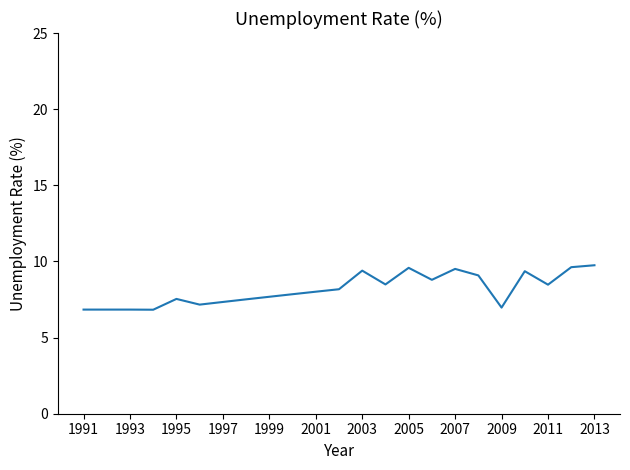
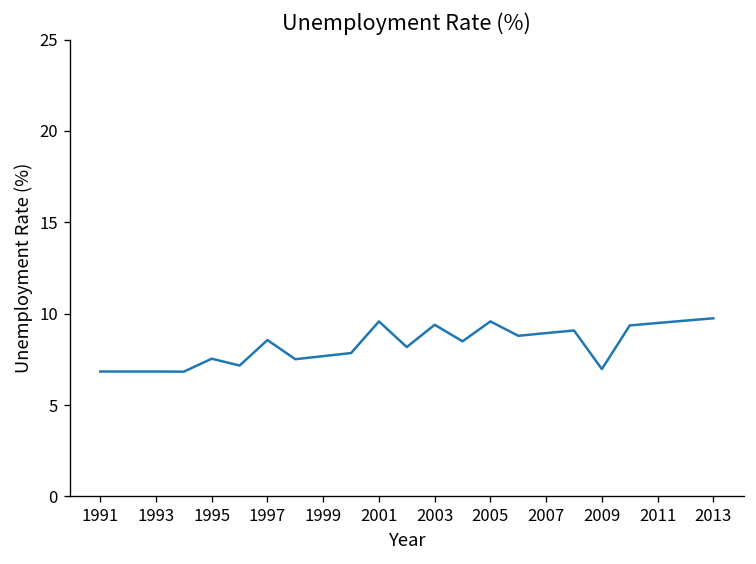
  {
    "1991": 6.8,
    "1993": 6.8,
    "1995": 7.5,
-   "1997": 7.3,
+   "1997": 8.6,
    "1999": 7.7,
-   "2001": 8.0,
+   "2001": 9.6,
    "2003": 9.4,
    "2005": 9.6,
-   "2007": 9.5,
+   "2007": 8.9,
    "2009": 7.0,
-   "2011": 8.5,
+   "2011": 9.5,
    "2013": 9.8
  }
